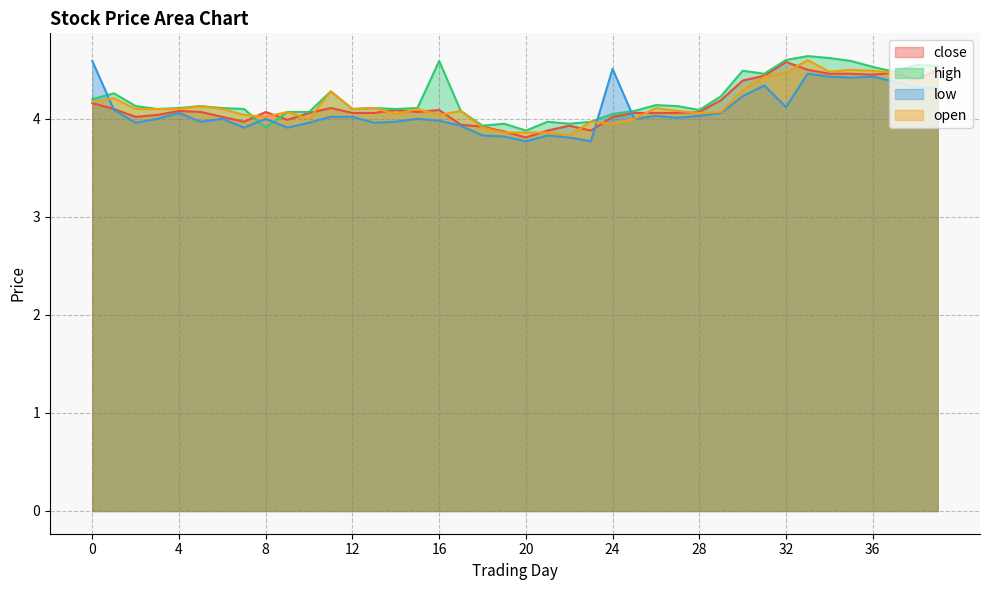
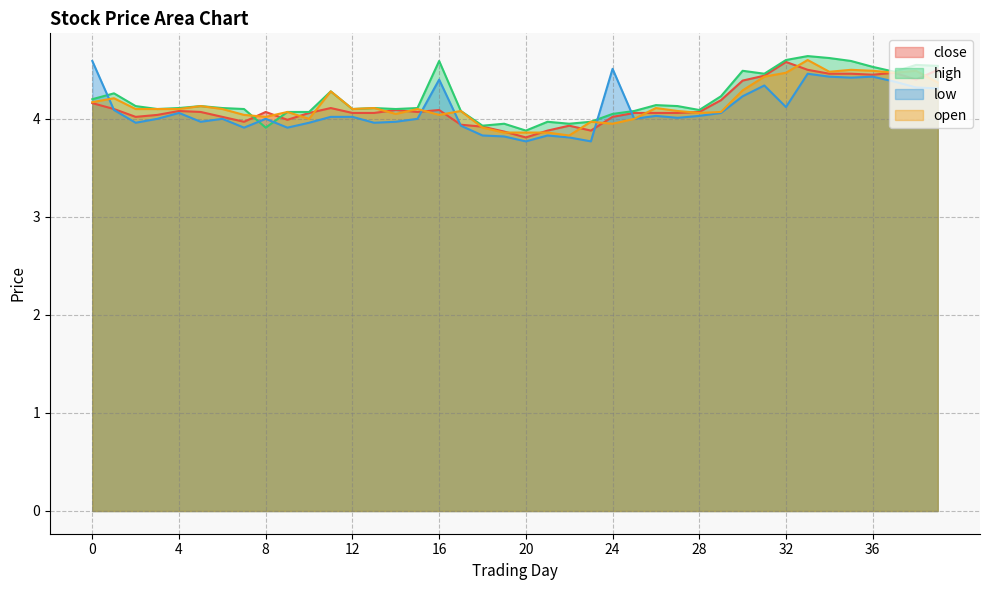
  {
    "high": {
      "0": 4.2,
      "8": 3.9,
      "16": 4.6,
      "24": 4.1,
      "36": 4.5
    },
    "low": {
      "0": 4.6,
      "12": 4.0,
-     "16": 4.0,
+     "16": 4.4,
      "20": 3.8,
      "24": 4.5,
      "28": 4.0,
      "32": 4.1
    }
  }
